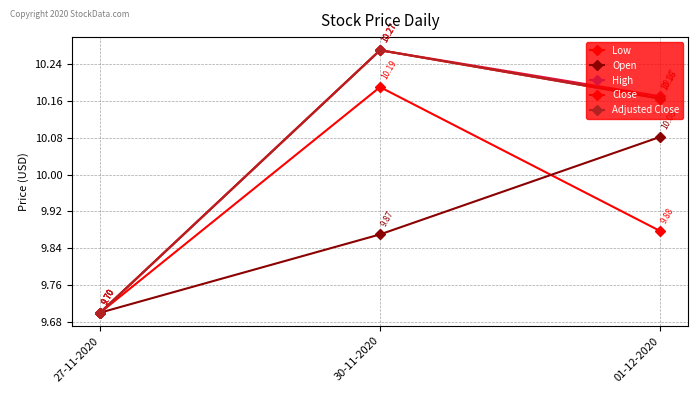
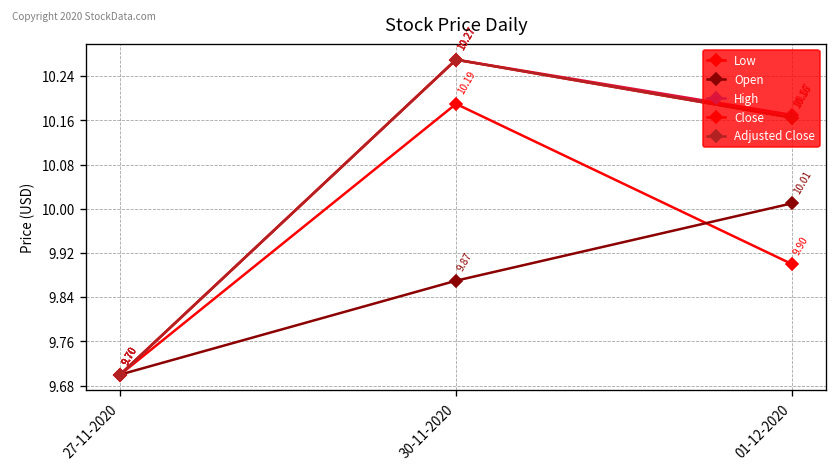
  {
    "Low": {
      "30-11-2020": 10.19,
-     "01-12-2020": 9.88
+     "01-12-2020": 9.90
    },
    "Open": {
-     "01-12-2020": 10.08
+     "01-12-2020": 10.01
    }
  }
